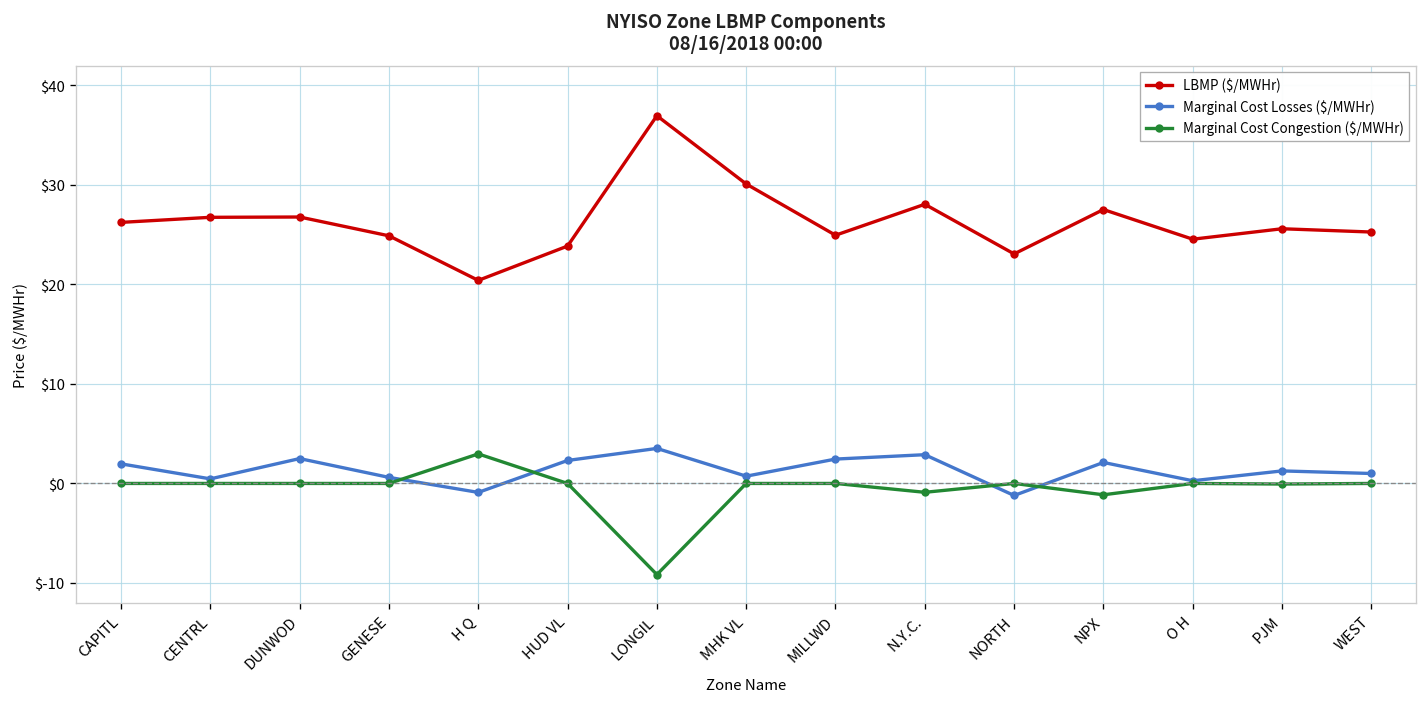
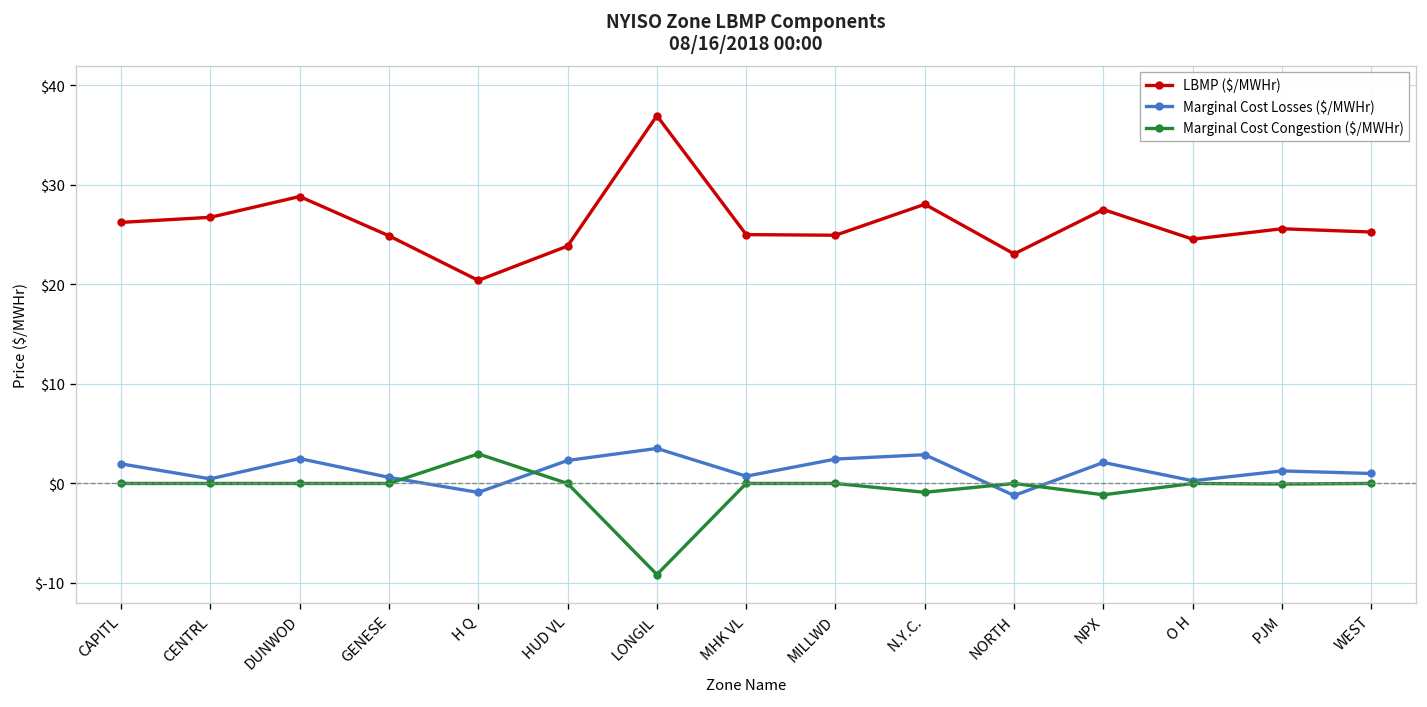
  {
    "LBMP ($/MWHr)": {
      "CAPITL": "$26",
      "CENTRL": "$27",
-     "DUNWOD": "$27",
+     "DUNWOD": "$29",
      "GENESE": "$25",
      "H Q": "$20",
      "HUD VL": "$24",
      "LONGIL": "$37",
-     "MHK VL": "$30",
+     "MHK VL": "$25",
      "MILLWD": "$25",
      "N.Y.C.": "$28",
      "NORTH": "$23",
      "NPX": "$28",
      "O H": "$25",
      "PJM": "$26",
      "WEST": "$25"
    },
    "Marginal Cost Losses ($/MWHr)": {
      "CAPITL": "$2",
      "CENTRL": "$0",
      "DUNWOD": "$3",
      "GENESE": "$1",
      "H Q": "$-1",
      "HUD VL": "$2",
      "LONGIL": "$4",
      "MHK VL": "$1",
      "MILLWD": "$2",
      "N.Y.C.": "$3",
      "NORTH": "$-1",
      "NPX": "$2",
      "PJM": "$1",
      "WEST": "$1"
    },
    "Marginal Cost Congestion ($/MWHr)": {
      "CAPITL": "$0",
      "CENTRL": "$0",
      "DUNWOD": "$0",
      "GENESE": "$0",
      "H Q": "$3",
      "HUD VL": "$0",
      "LONGIL": "$-9",
      "MHK VL": "$0",
      "MILLWD": "$0",
      "N.Y.C.": "$-1",
      "NORTH": "$0",
      "NPX": "$-1",
      "PJM": "$0",
      "WEST": "$0"
    }
  }
